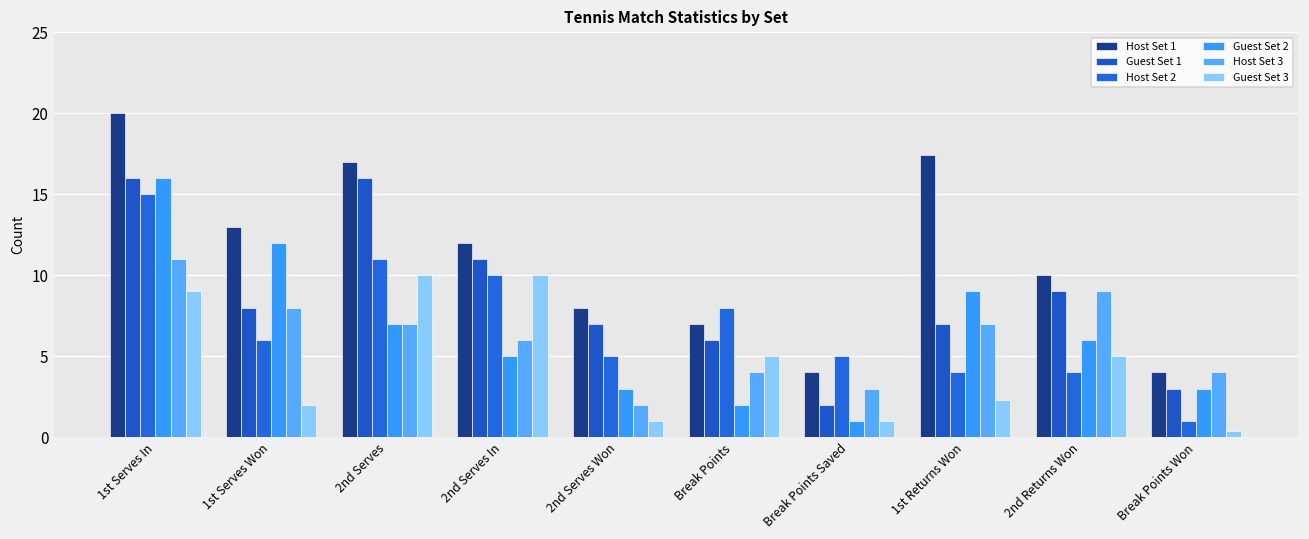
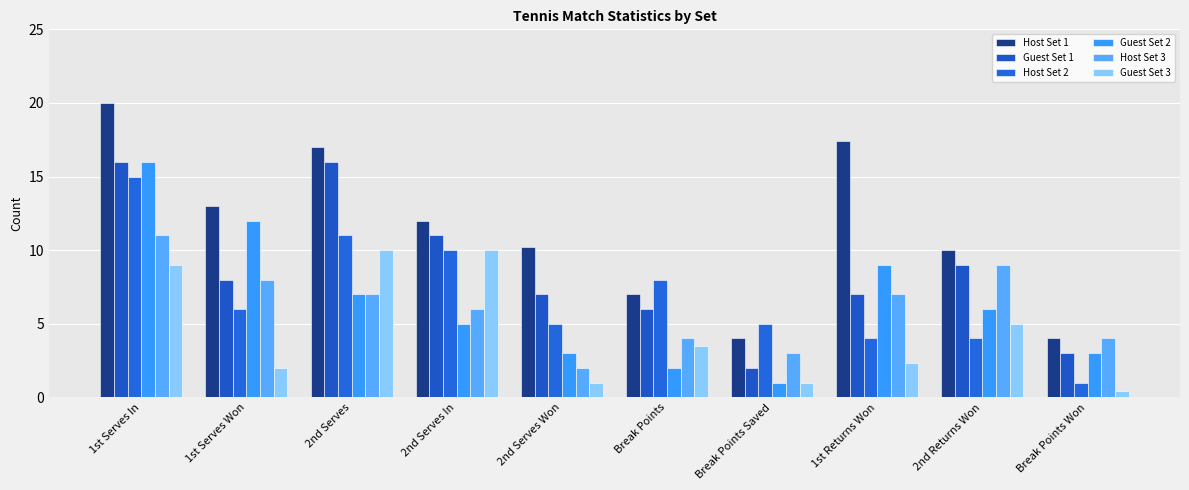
  {
    "Host Set 1": {
      "1st Serves In": 20.0,
      "1st Serves Won": 13.0,
      "2nd Serves": 17.0,
      "2nd Serves In": 12.0,
-     "2nd Serves Won": 8.0,
+     "2nd Serves Won": 10.2,
      "Break Points": 7.0,
      "Break Points Saved": 4.0,
      "1st Returns Won": 17.4,
      "2nd Returns Won": 10.0,
      "Break Points Won": 4.0
    },
    "Guest Set 3": {
      "1st Serves In": 9.0,
      "1st Serves Won": 2.0,
      "2nd Serves": 10.0,
      "2nd Serves In": 10.0,
      "2nd Serves Won": 1.0,
-     "Break Points": 5.0,
+     "Break Points": 3.5,
      "Break Points Saved": 1.0,
      "1st Returns Won": 2.3,
      "2nd Returns Won": 5.0,
      "Break Points Won": 0.4
    }
  }
